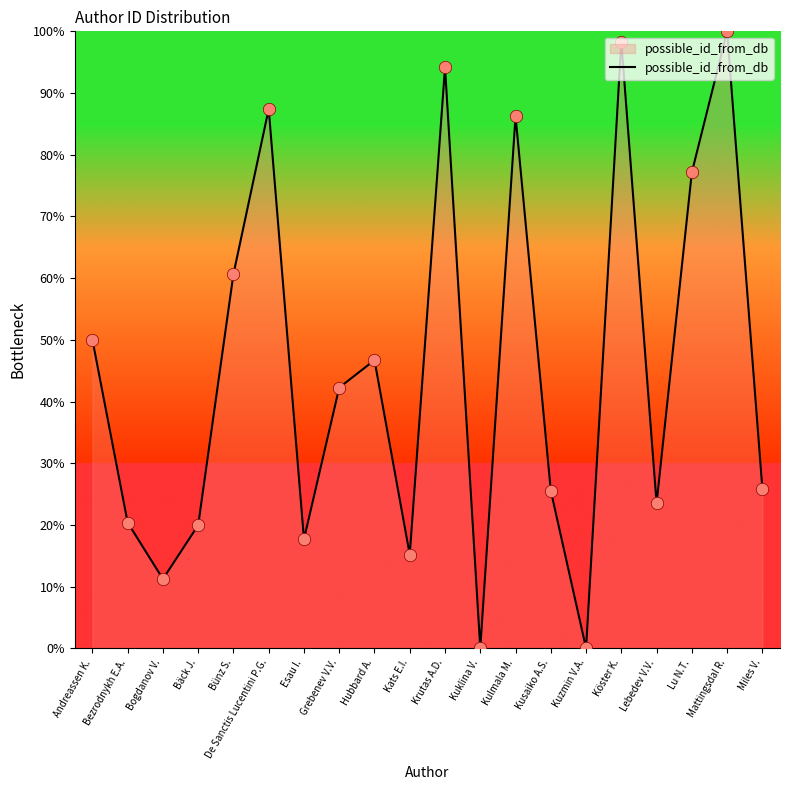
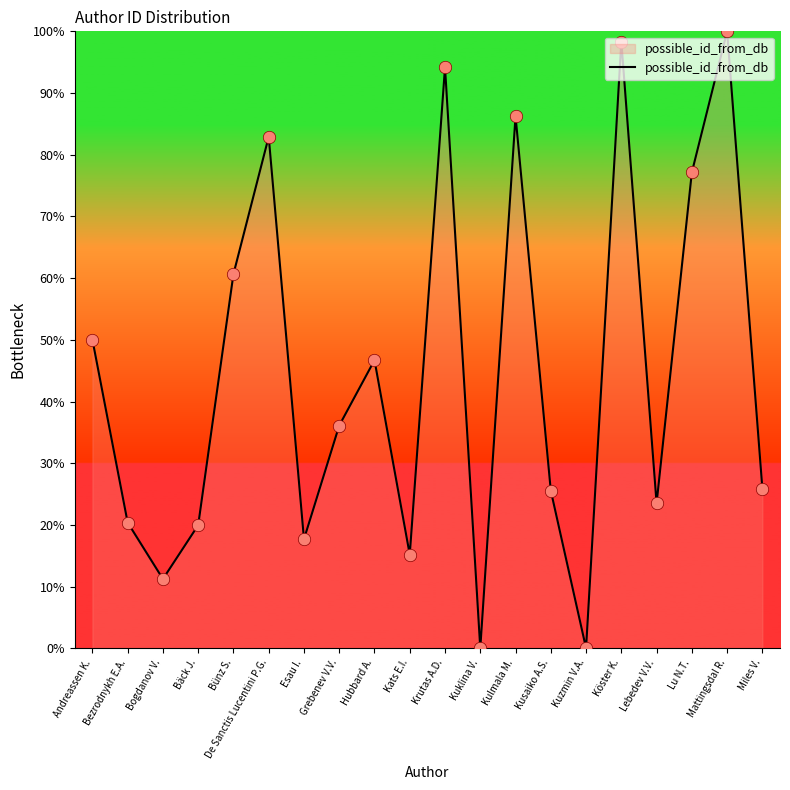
  {
    "Andreassen K.": "50%",
    "Bezrodnykh E.A.": "20%",
    "Bogdanov V.": "11%",
    "Bäck J.": "20%",
    "Bünz S.": "61%",
-   "De Sanctis Lucentini P.G.": "87%",
+   "De Sanctis Lucentini P.G.": "83%",
    "Esau I.": "18%",
-   "Grebenev V.V.": "42%",
+   "Grebenev V.V.": "36%",
    "Hubbard A.": "47%",
    "Kats E.I.": "15%",
    "Krutas A.D.": "94%",
    "Kuklina V.": "0%",
    "Kulmala M.": "86%",
    "Kusaiko A.S.": "26%",
    "Kuzmin V.A.": "0%",
    "Lebedev V.V.": "23%",
    "Lu N.T.": "77%",
    "Mattingsdal R.": "100%",
    "Miles V.": "26%"
  }
